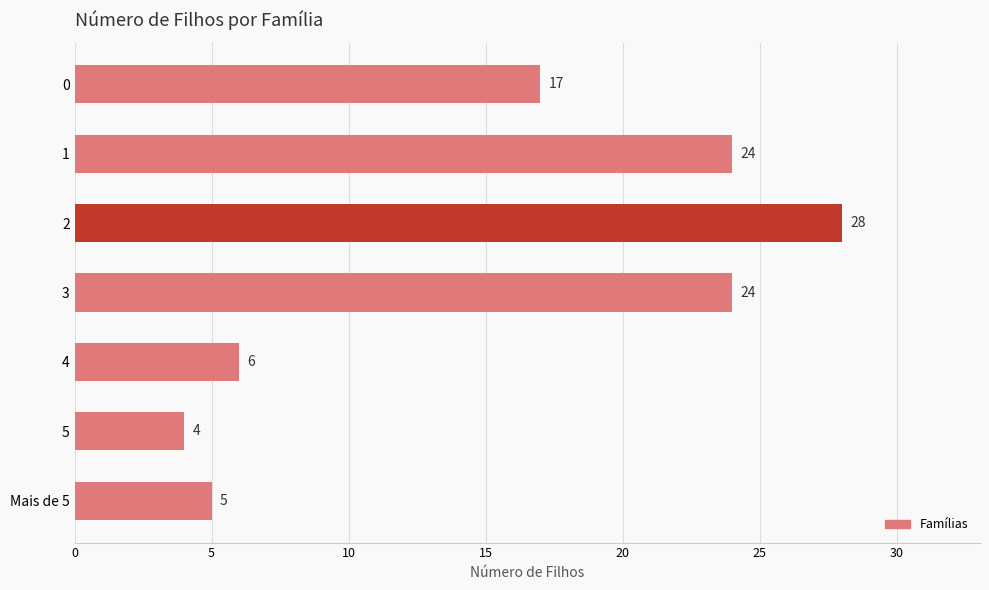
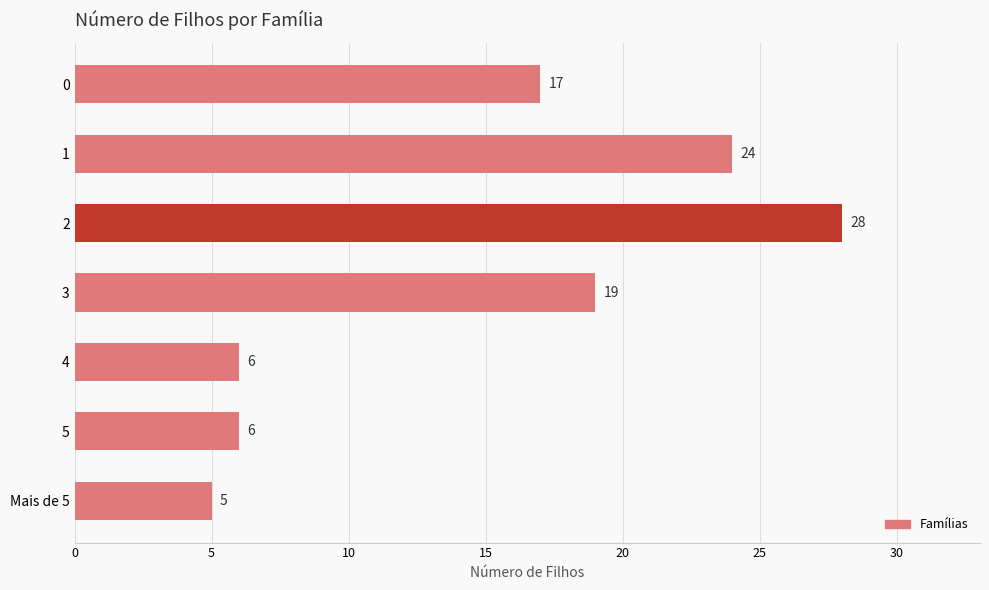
  {
    "0": 17,
    "1": 24,
    "2": 28,
-   "3": 24,
+   "3": 19,
    "4": 6,
-   "5": 4,
+   "5": 6,
    "Mais de 5": 5
  }
